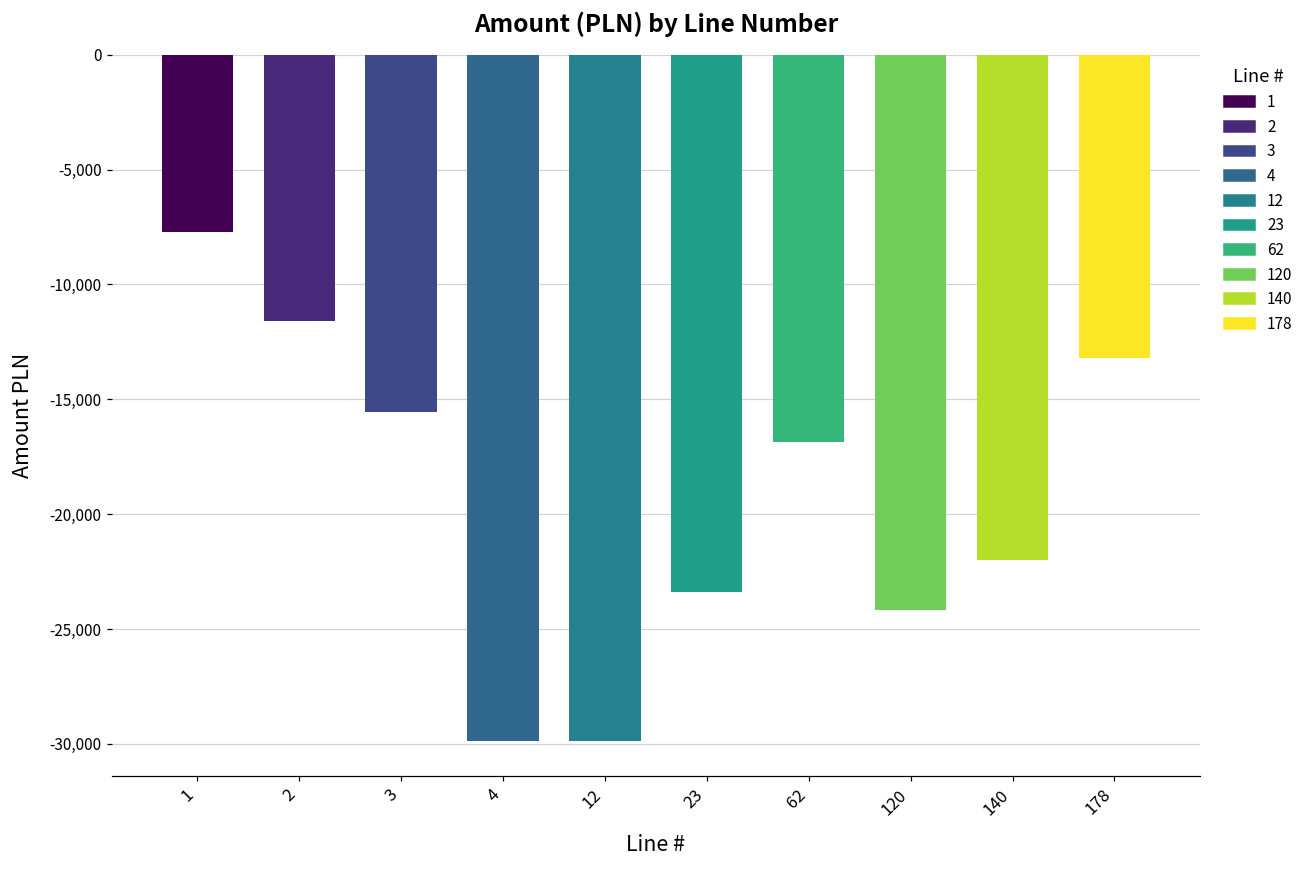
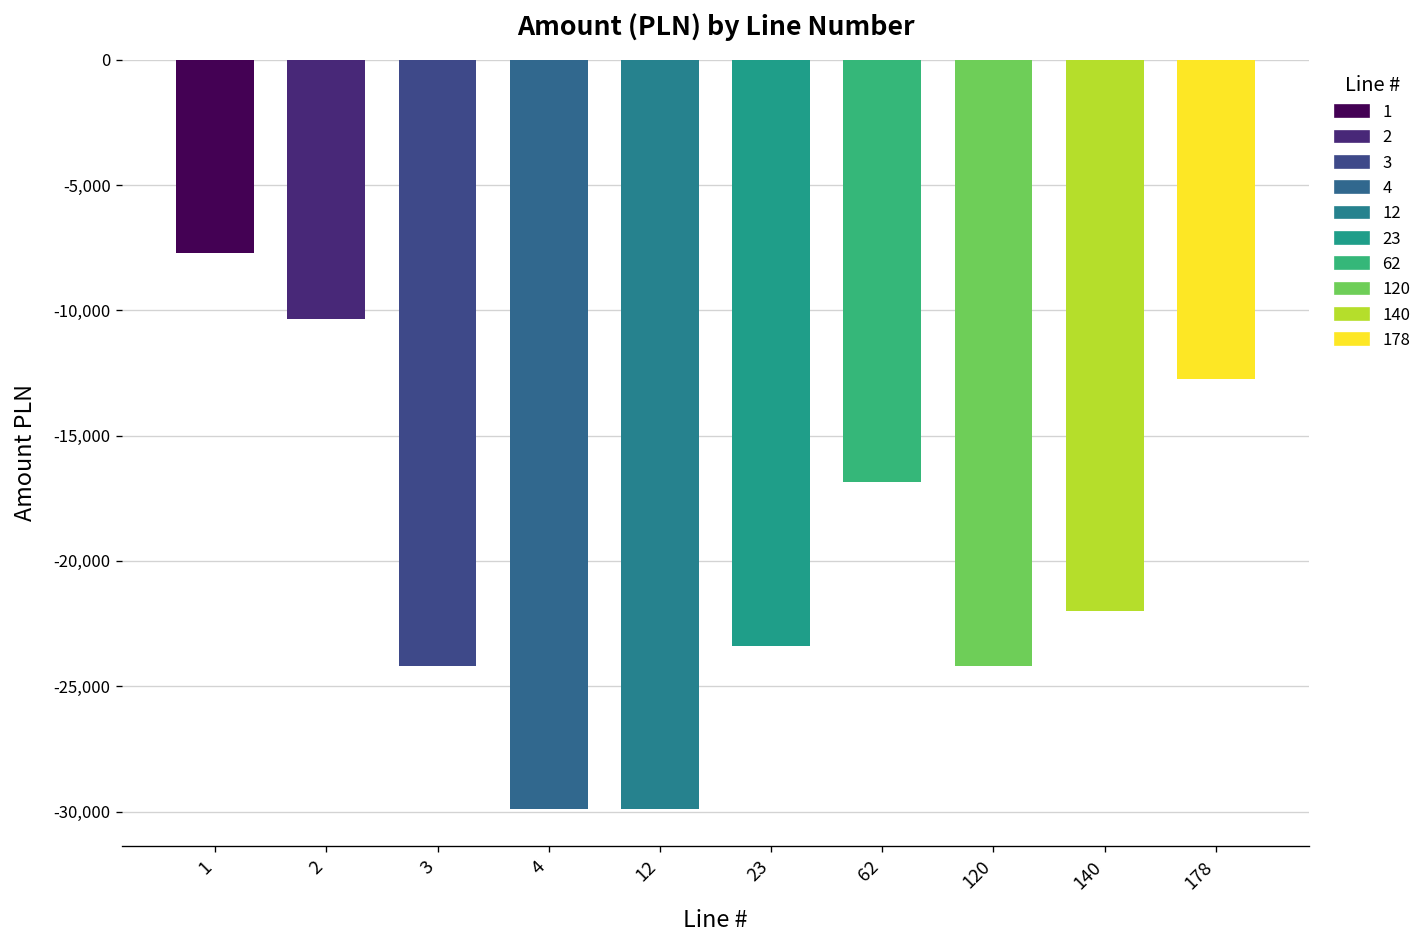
  {
    "1": "-7,700",
-   "2": "-11,600",
-   "3": "-15,600",
+   "2": "-10,300",
+   "3": "-24,200",
    "4": "-29,900",
    "12": "-29,900",
    "23": "-23,400",
    "62": "-16,800",
    "120": "-24,200",
    "140": "-22,000",
-   "178": "-13,200"
+   "178": "-12,700"
  }
